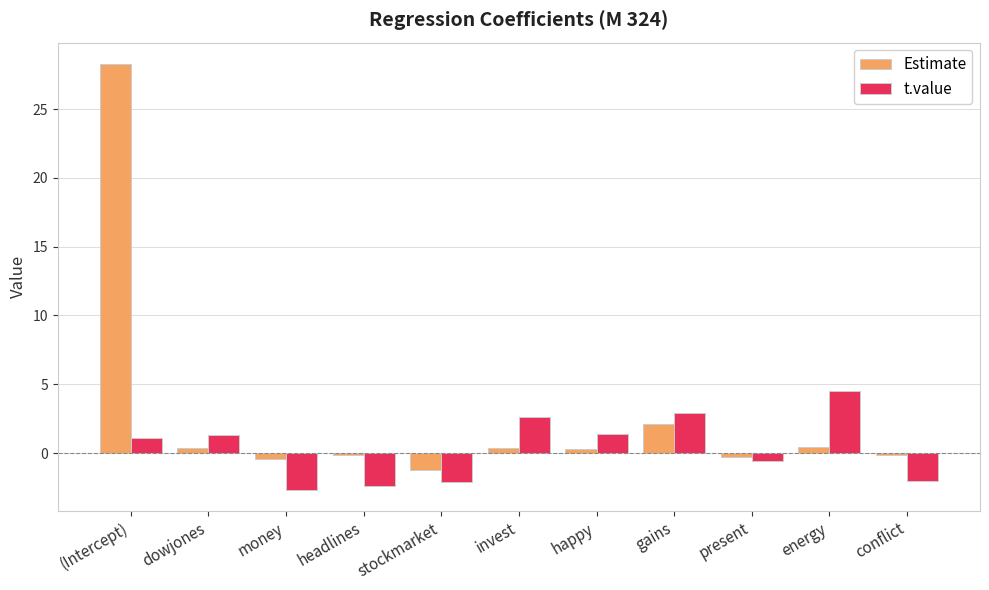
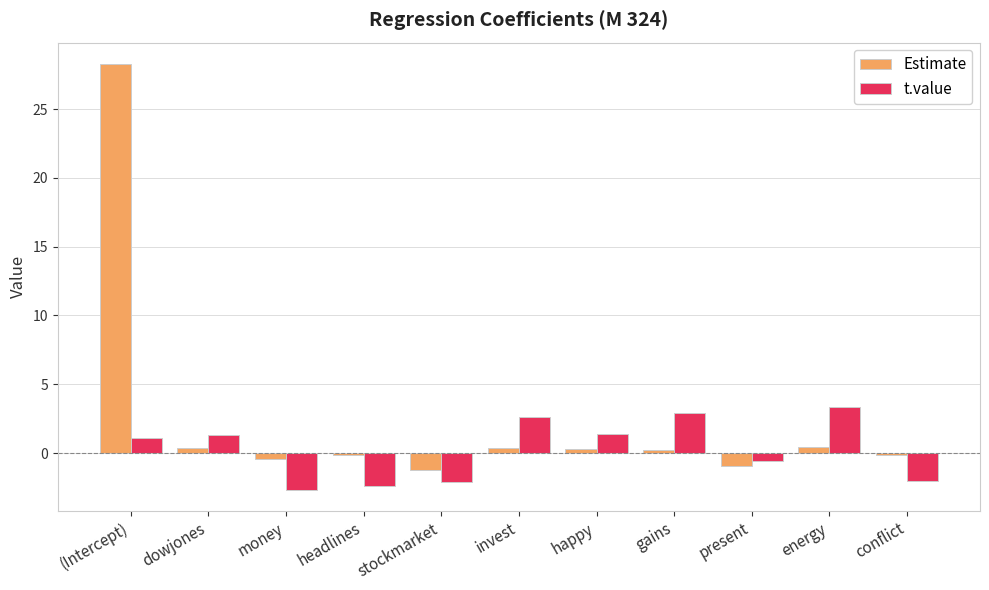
  {
    "Estimate": {
      "(Intercept)": 28.3,
      "dowjones": 0.4,
      "money": -0.4,
      "stockmarket": -1.2,
      "invest": 0.3,
      "happy": 0.3,
-     "gains": 2.1,
-     "present": -0.3,
+     "gains": 0.2,
+     "present": -0.9,
      "energy": 0.5
    },
    "t.value": {
      "(Intercept)": 1.1,
      "dowjones": 1.3,
      "money": -2.7,
      "headlines": -2.4,
      "stockmarket": -2.1,
      "invest": 2.6,
      "happy": 1.4,
      "gains": 2.9,
      "present": -0.6,
-     "energy": 4.5,
+     "energy": 3.3,
      "conflict": -2.0
    }
  }
